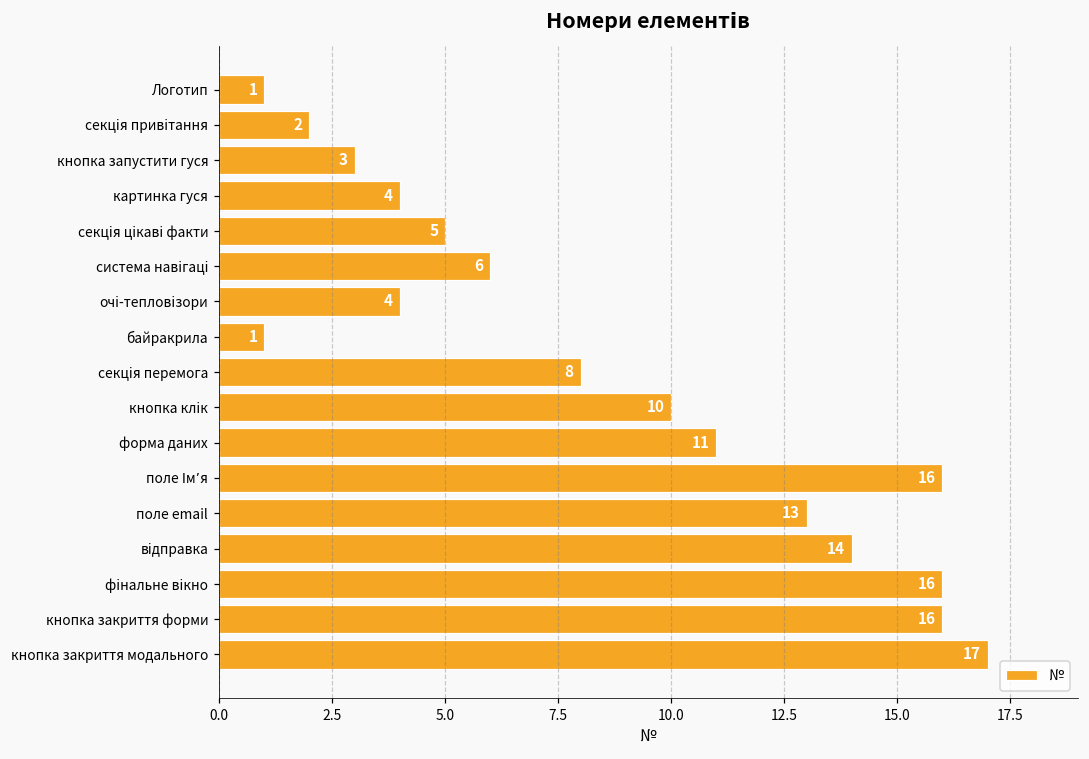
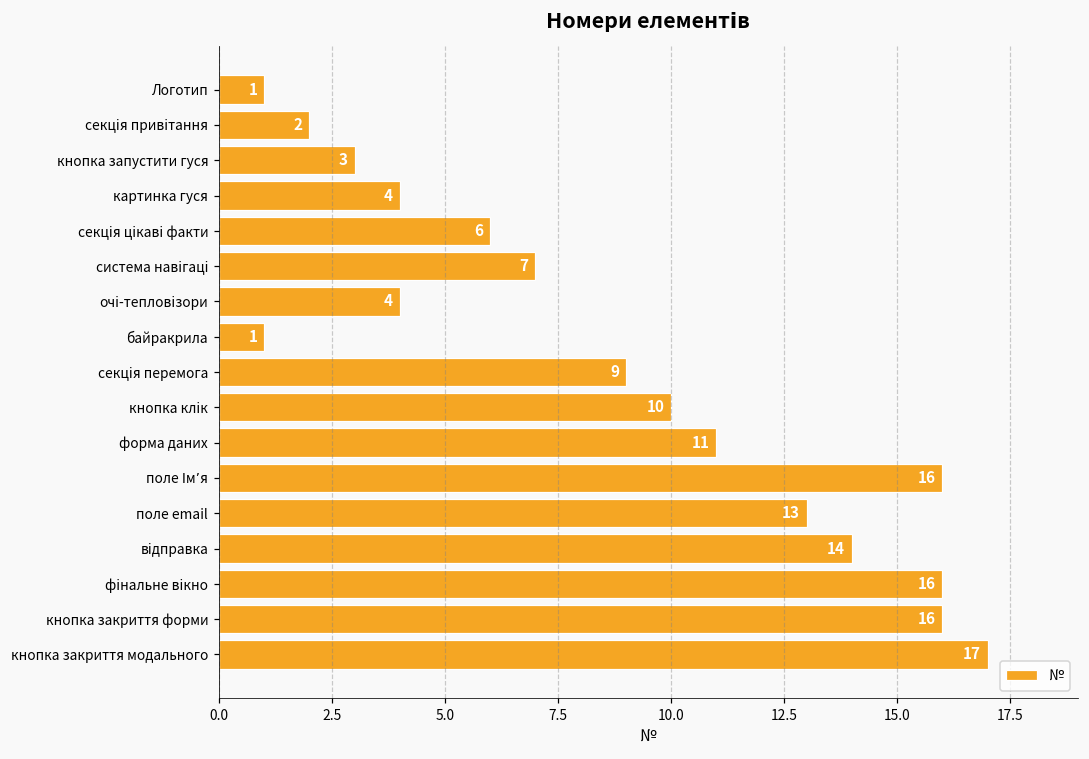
  {
    "Логотип": 1,
    "секція привітання": 2,
    "кнопка запустити гуся": 3,
    "картинка гуся": 4,
-   "секція цікаві факти": 5,
-   "система навігаці": 6,
+   "секція цікаві факти": 6,
+   "система навігаці": 7,
    "очі-тепловізори": 4,
    "байракрила": 1,
-   "секція перемога": 8,
+   "секція перемога": 9,
    "кнопка клік": 10,
    "форма даних": 11,
    "поле Імʼя": 16,
    "поле email": 13,
    "відправка": 14,
    "фінальне вікно": 16,
    "кнопка закриття форми": 16,
    "кнопка закриття модального": 17
  }
